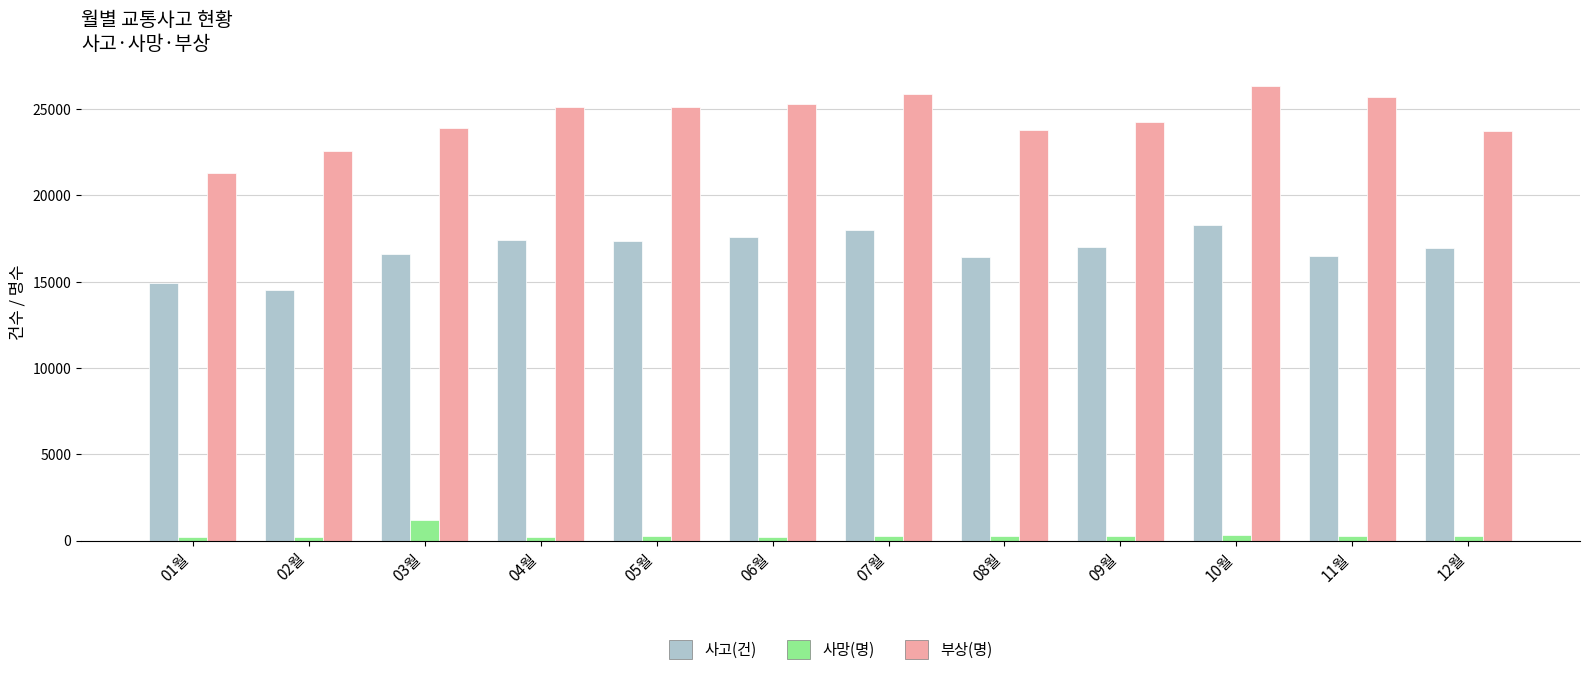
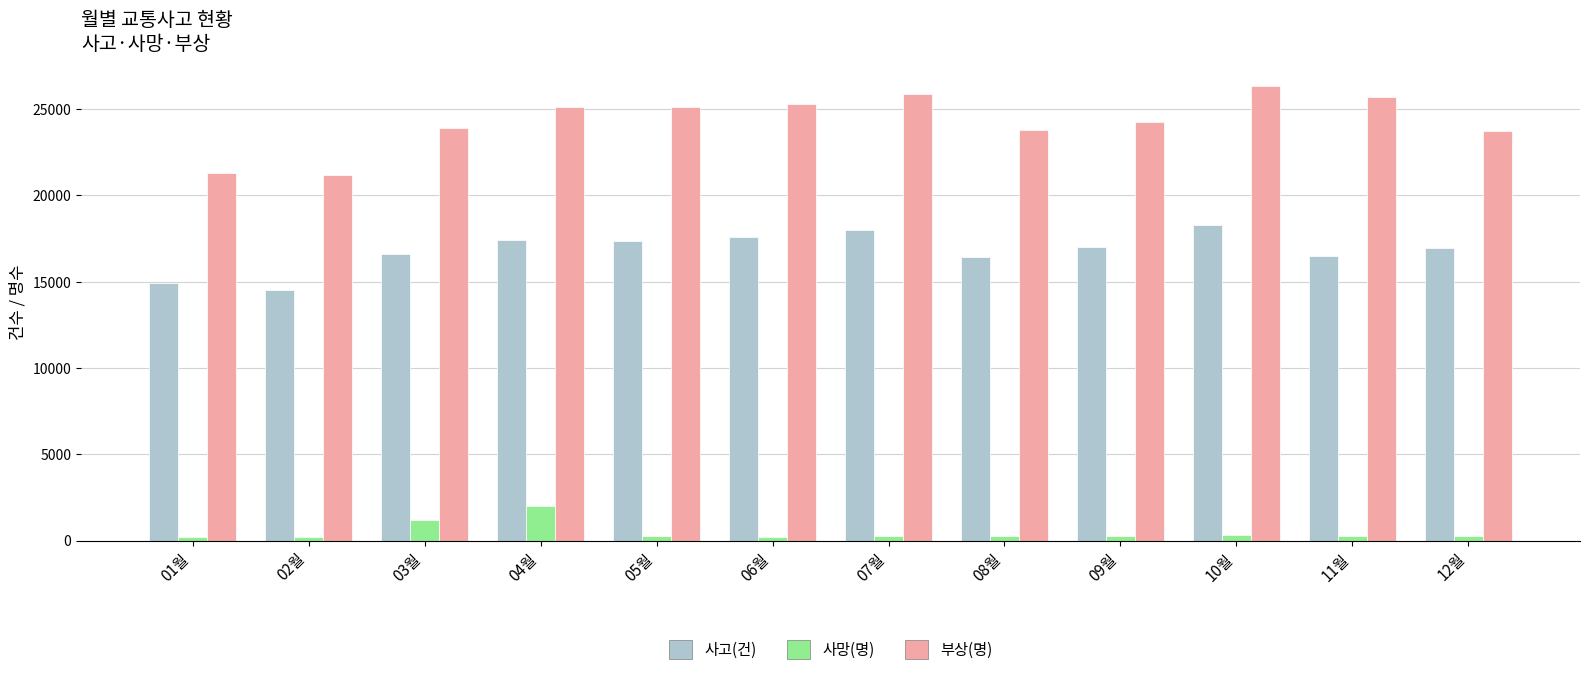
  {
    "사고(건)": {
      "01월": 14900,
      "02월": 14500,
      "03월": 16600,
      "04월": 17400,
      "05월": 17400,
      "06월": 17600,
      "07월": 18000,
      "08월": 16400,
      "09월": 17000,
      "10월": 18300,
      "11월": 16500,
      "12월": 16900
    },
    "사망(명)": {
      "01월": 200,
      "02월": 200,
      "03월": 1200,
-     "04월": 200,
+     "04월": 2000,
      "05월": 300,
      "06월": 200,
      "07월": 300,
      "08월": 200,
      "09월": 200,
      "10월": 300,
      "11월": 300,
      "12월": 300
    },
    "부상(명)": {
      "01월": 21300,
-     "02월": 22500,
+     "02월": 21200,
      "03월": 23900,
      "04월": 25100,
      "05월": 25100,
      "06월": 25300,
      "07월": 25900,
      "08월": 23800,
      "09월": 24300,
      "10월": 26300,
      "11월": 25700,
      "12월": 23700
    }
  }
